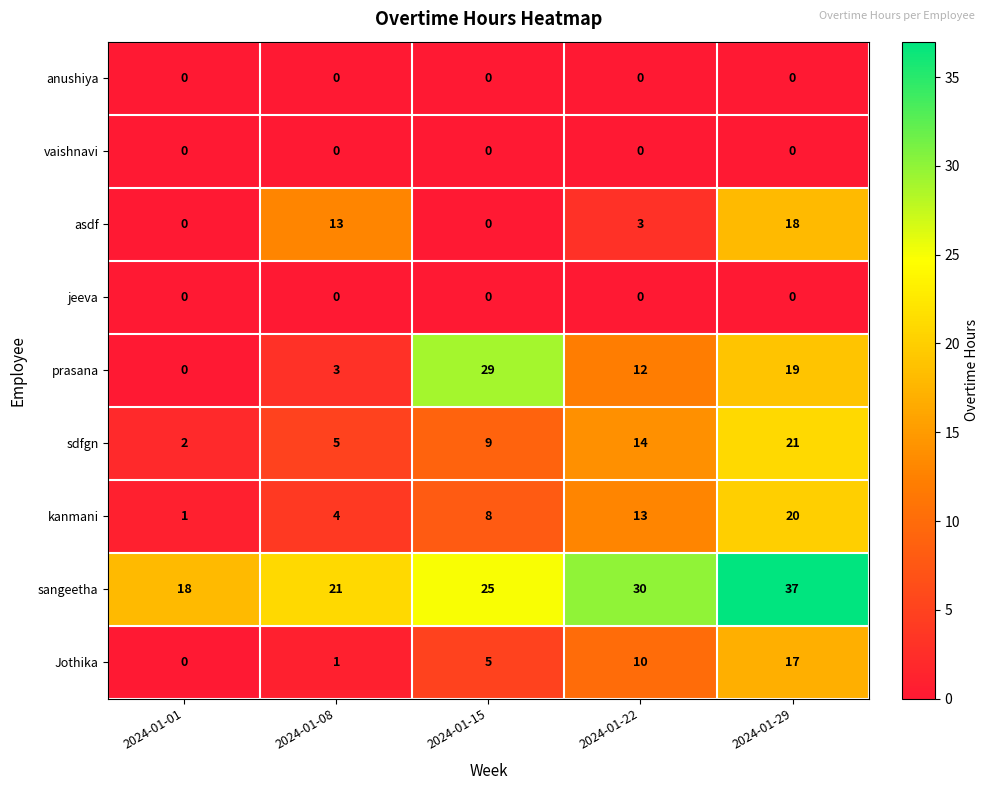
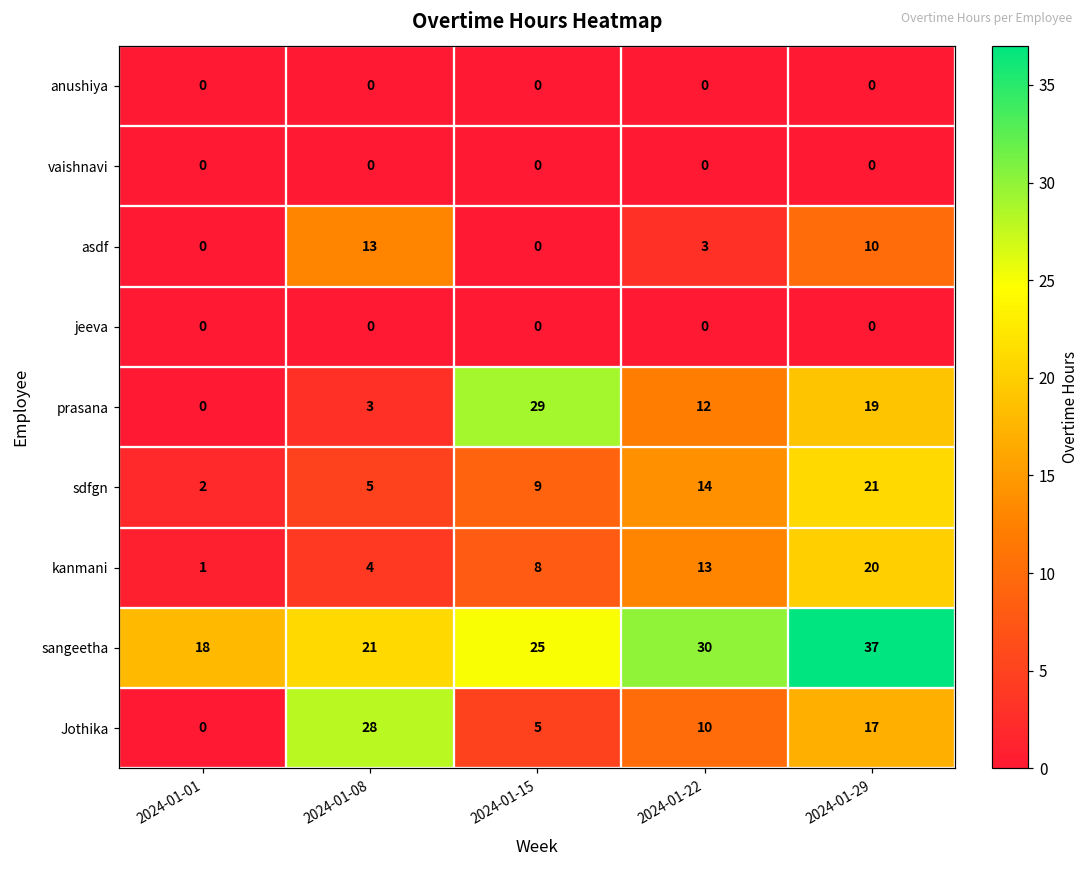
  {
    "anushiya": {
      "2024-01-01": 0,
      "2024-01-08": 0,
      "2024-01-15": 0,
      "2024-01-22": 0,
      "2024-01-29": 0
    },
    "vaishnavi": {
      "2024-01-01": 0,
      "2024-01-08": 0,
      "2024-01-15": 0,
      "2024-01-22": 0,
      "2024-01-29": 0
    },
    "asdf": {
      "2024-01-01": 0,
      "2024-01-08": 13,
      "2024-01-15": 0,
      "2024-01-22": 3,
-     "2024-01-29": 18
+     "2024-01-29": 10
    },
    "jeeva": {
      "2024-01-01": 0,
      "2024-01-08": 0,
      "2024-01-15": 0,
      "2024-01-22": 0,
      "2024-01-29": 0
    },
    "prasana": {
      "2024-01-01": 0,
      "2024-01-08": 3,
      "2024-01-15": 29,
      "2024-01-22": 12,
      "2024-01-29": 19
    },
    "sdfgn": {
      "2024-01-01": 2,
      "2024-01-08": 5,
      "2024-01-15": 9,
      "2024-01-22": 14,
      "2024-01-29": 21
    },
    "kanmani": {
      "2024-01-01": 1,
      "2024-01-08": 4,
      "2024-01-15": 8,
      "2024-01-22": 13,
      "2024-01-29": 20
    },
    "sangeetha": {
      "2024-01-01": 18,
      "2024-01-08": 21,
      "2024-01-15": 25,
      "2024-01-22": 30,
      "2024-01-29": 37
    },
    "Jothika": {
      "2024-01-01": 0,
-     "2024-01-08": 1,
+     "2024-01-08": 28,
      "2024-01-15": 5,
      "2024-01-22": 10,
      "2024-01-29": 17
    }
  }
